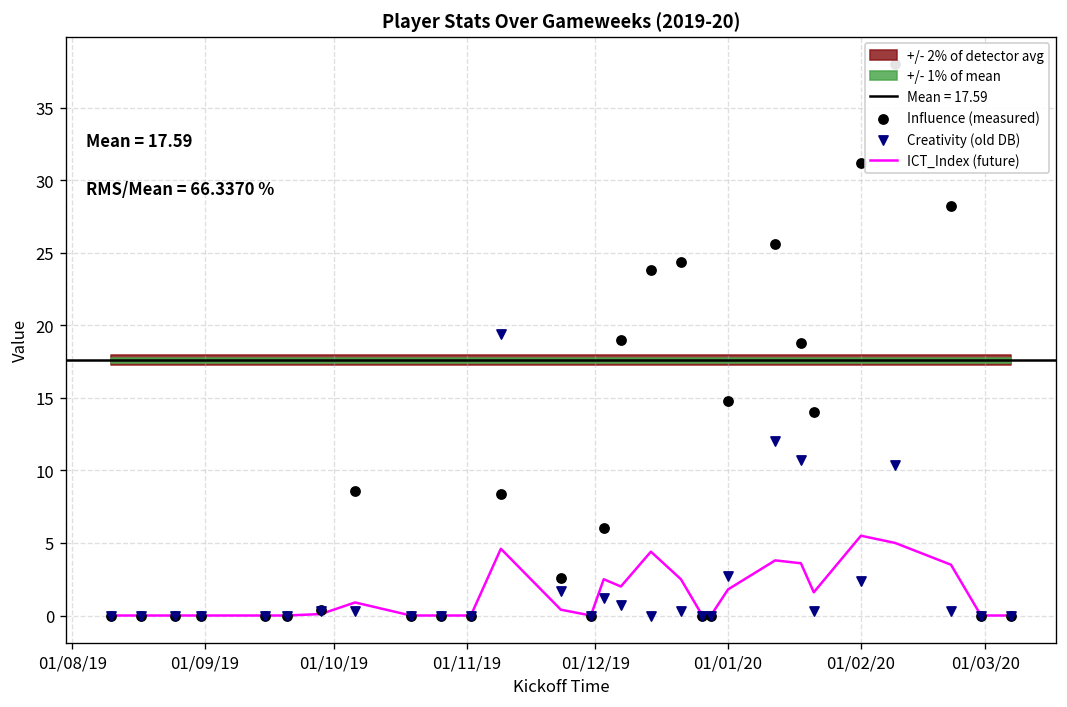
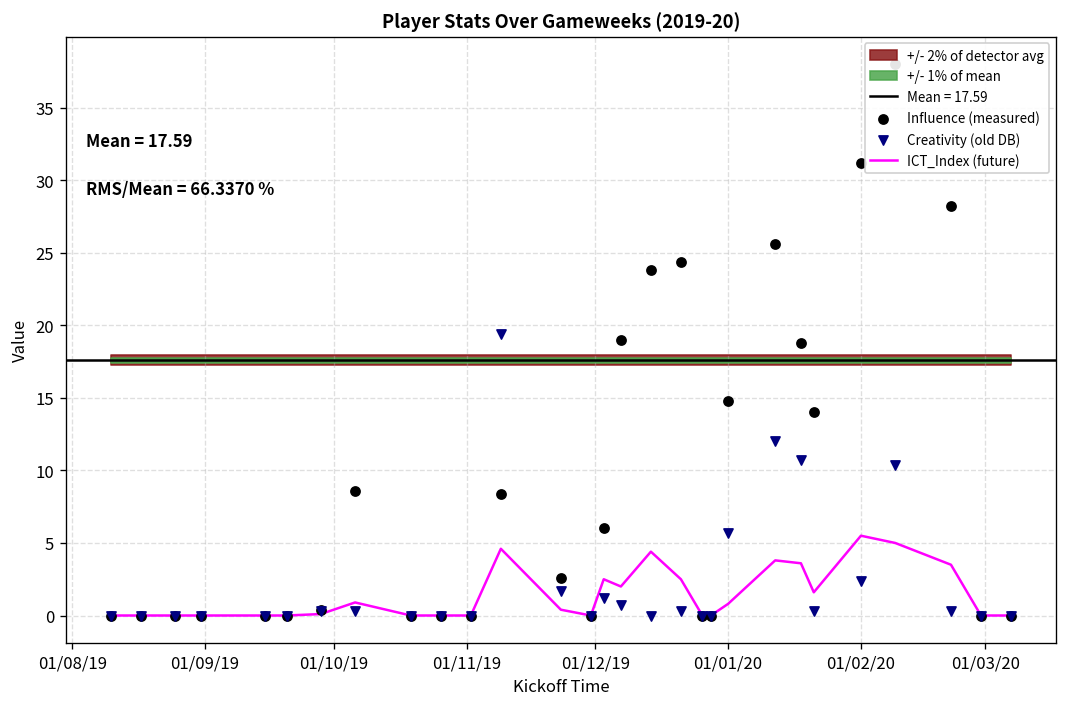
  {
    "ICT_Index (future)": {
-     "01/01/20": 1.8,
+     "01/01/20": 0.8,
      "01/02/20": 5.5
    },
    "Creativity (old DB)": {
-     "01/01/20": 2.7
+     "01/01/20": 5.7
    }
  }
